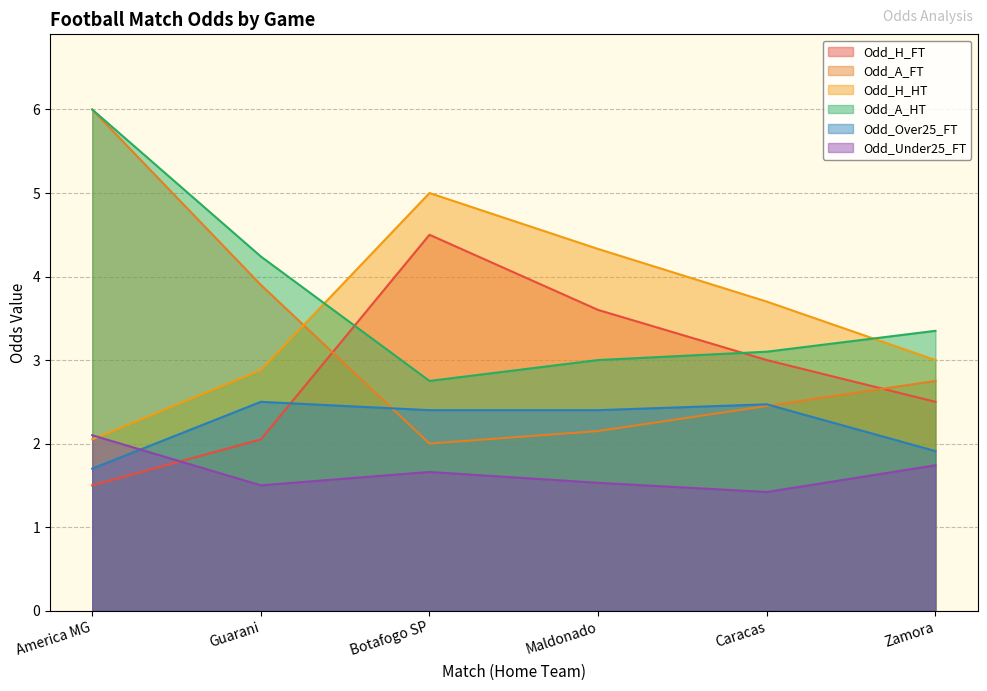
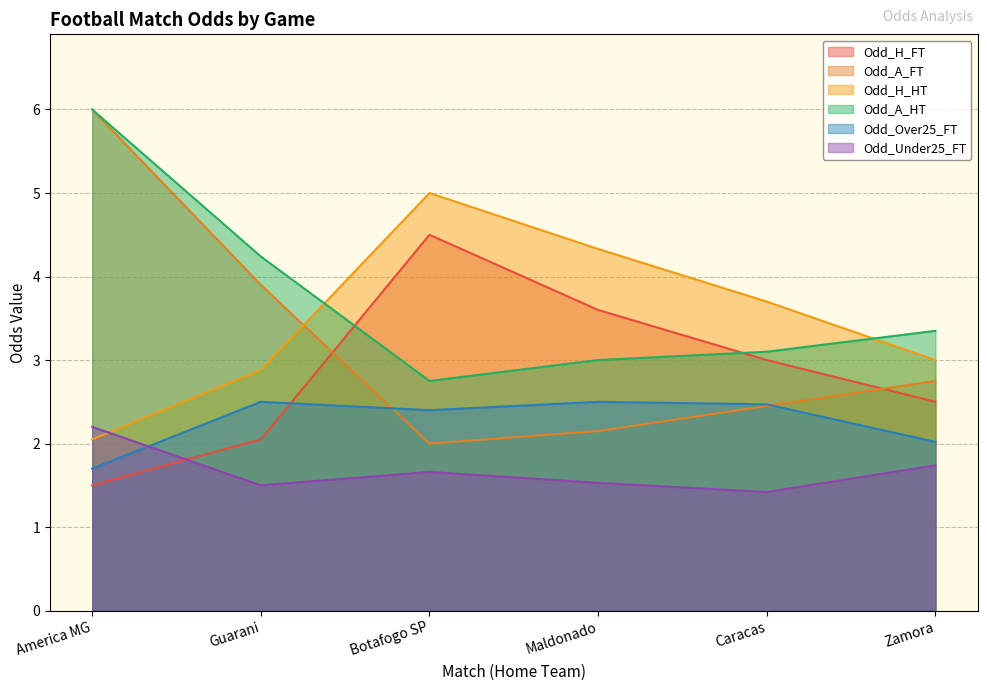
  {
    "Odd_A_HT": {
      "Guarani": 4.2,
      "Botafogo SP": 2.8,
      "Maldonado": 3.0,
      "Caracas": 3.1,
      "Zamora": 3.4
    },
    "Odd_Over25_FT": {
      "America MG": 1.7,
      "Guarani": 2.5,
      "Botafogo SP": 2.4,
-     "Maldonado": 2.4,
-     "Zamora": 1.9
+     "Maldonado": 2.5,
+     "Zamora": 2.0
    },
    "Odd_Under25_FT": {
-     "America MG": 2.1,
+     "America MG": 2.2,
      "Guarani": 1.5,
      "Botafogo SP": 1.7,
      "Maldonado": 1.5,
      "Caracas": 1.4,
      "Zamora": 1.7
    }
  }
